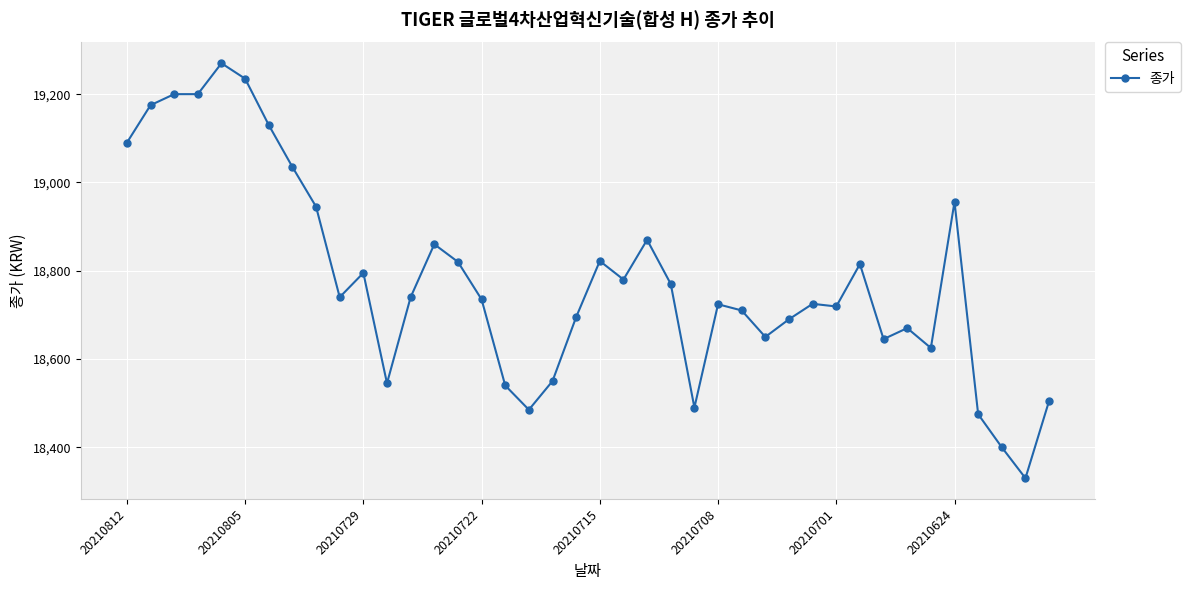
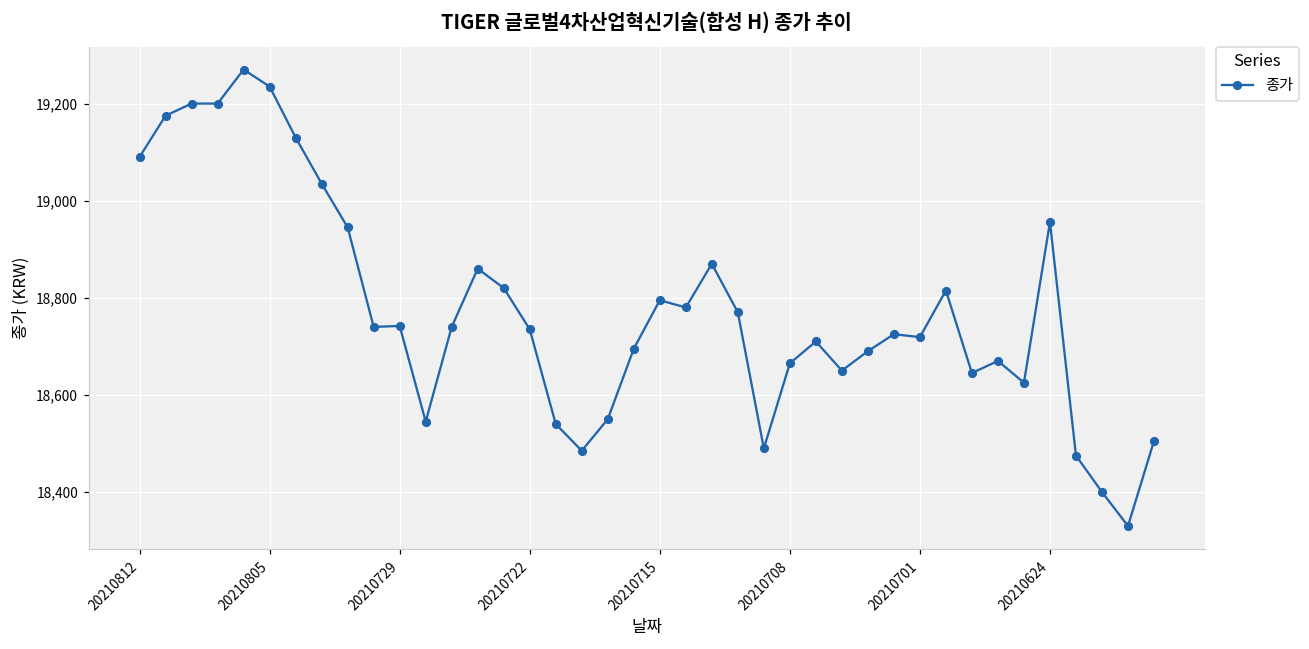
  {
    "20210812": "19,090",
    "20210805": "19,240",
-   "20210729": "18,800",
+   "20210729": "18,740",
    "20210722": "18,740",
-   "20210715": "18,820",
-   "20210708": "18,720",
+   "20210715": "18,800",
+   "20210708": "18,670",
    "20210701": "18,720",
    "20210624": "18,960"
  }
